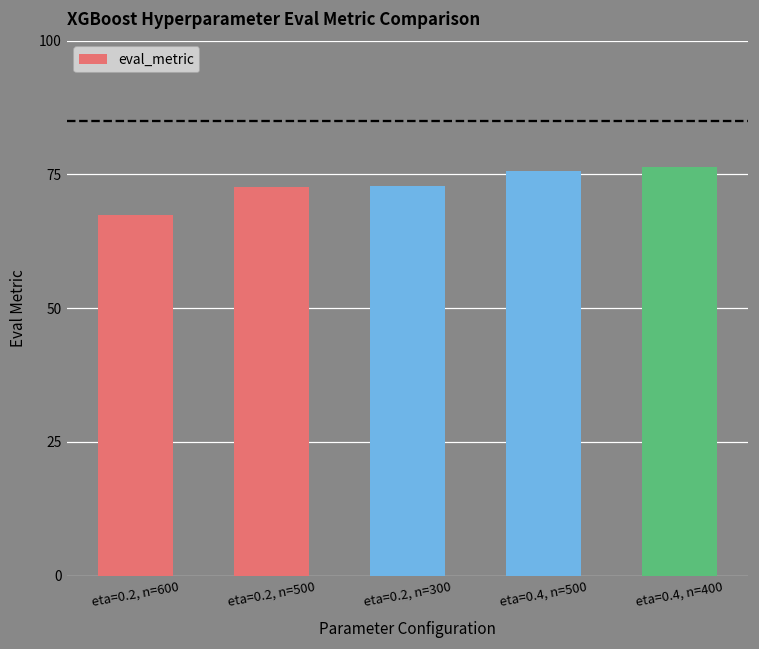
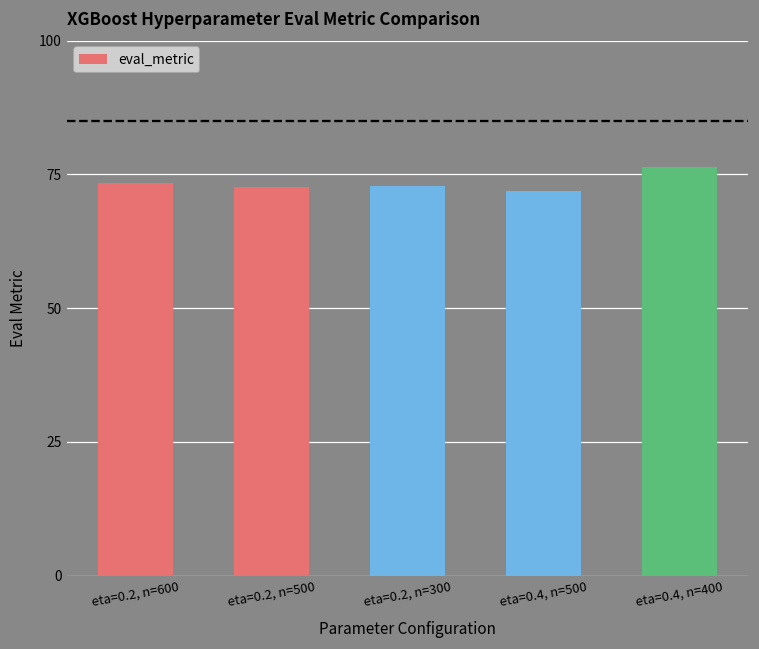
  {
-   "eta=0.2, n=600": 67,
+   "eta=0.2, n=600": 73,
    "eta=0.2, n=500": 73,
    "eta=0.2, n=300": 73,
-   "eta=0.4, n=500": 76,
+   "eta=0.4, n=500": 72,
    "eta=0.4, n=400": 76
  }
